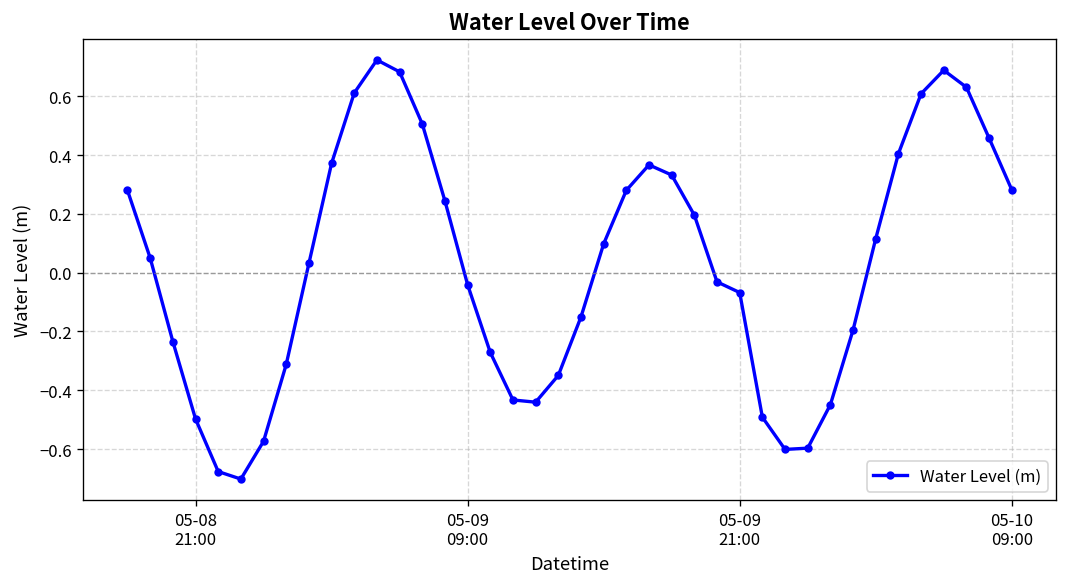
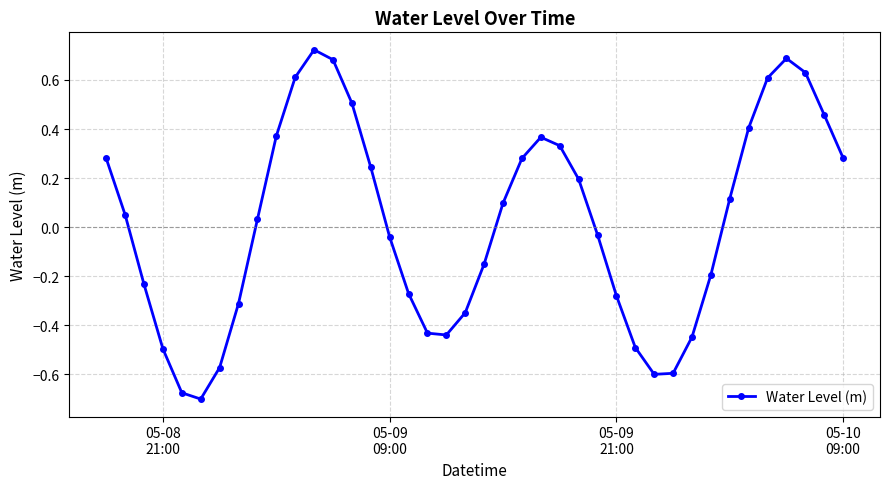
  {
    "05-08 21:00": -0.50,
    "05-09 09:00": -0.04,
-   "05-09 21:00": -0.07,
+   "05-09 21:00": -0.28,
    "05-10 09:00": 0.28
  }
